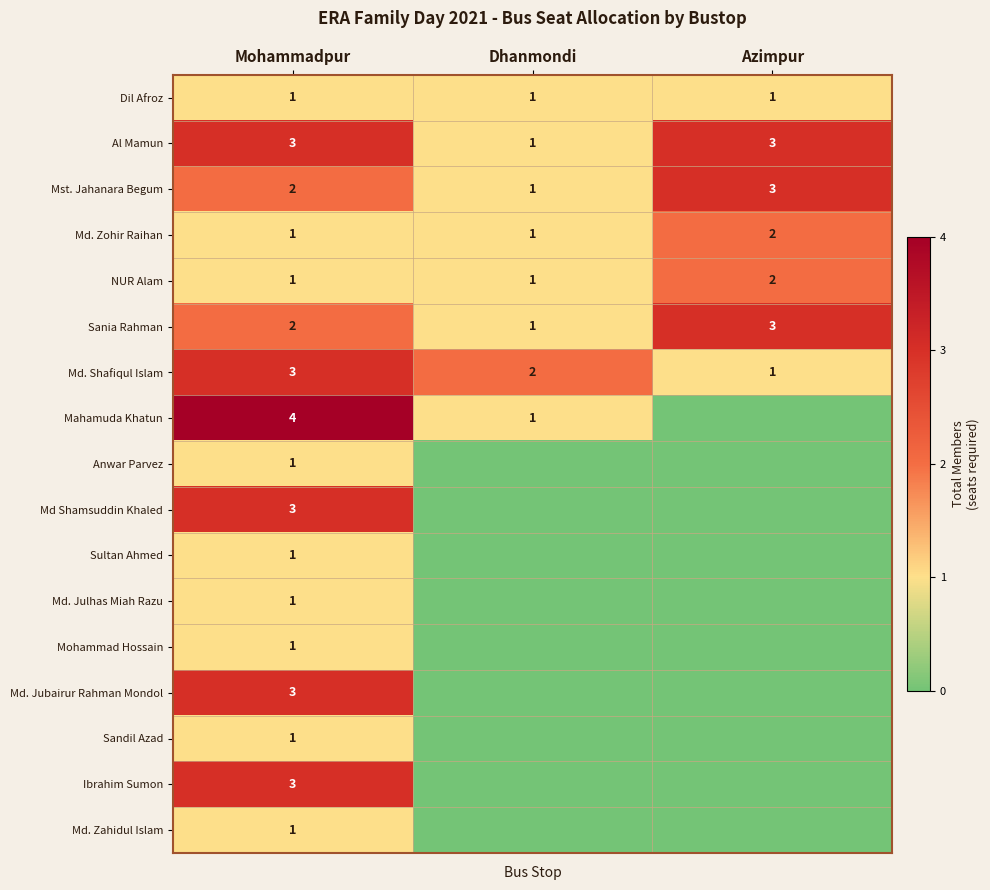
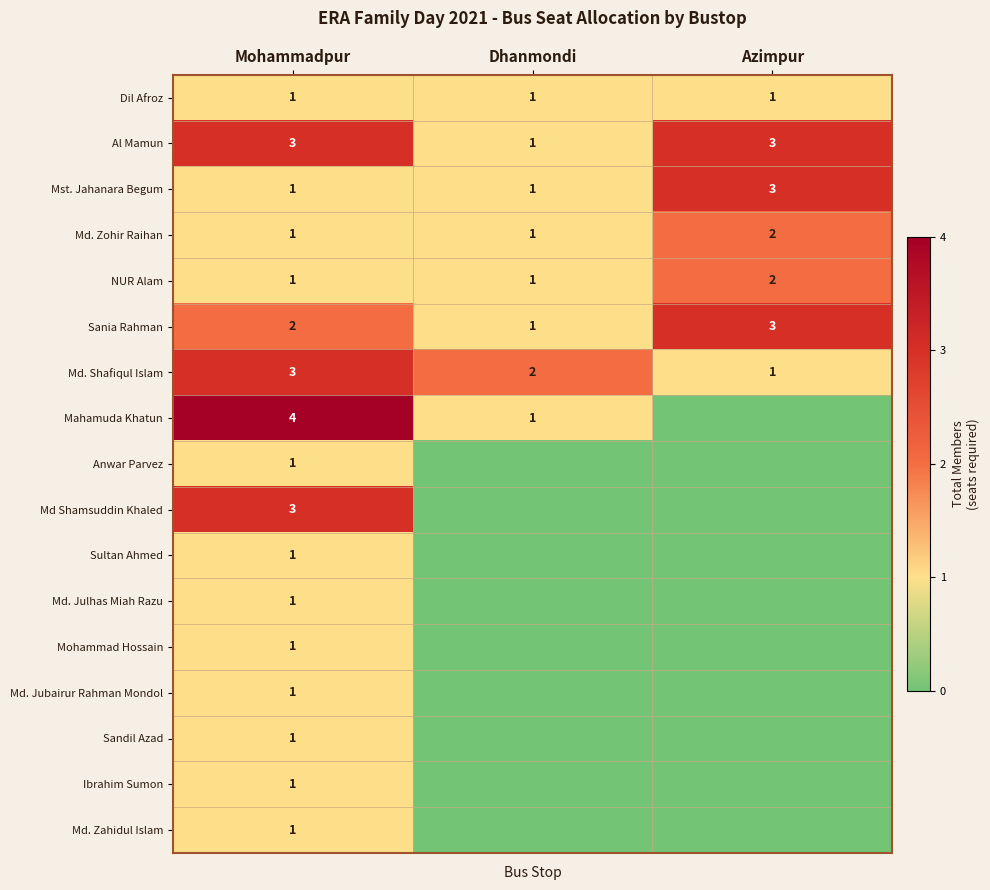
  {
    "Dil Afroz": {
      "Mohammadpur": 1,
      "Dhanmondi": 1,
      "Azimpur": 1
    },
    "Al Mamun": {
      "Mohammadpur": 3,
      "Dhanmondi": 1,
      "Azimpur": 3
    },
    "Mst. Jahanara Begum": {
-     "Mohammadpur": 2,
+     "Mohammadpur": 1,
      "Dhanmondi": 1,
      "Azimpur": 3
    },
    "Md. Zohir Raihan": {
      "Mohammadpur": 1,
      "Dhanmondi": 1,
      "Azimpur": 2
    },
    "NUR Alam": {
      "Mohammadpur": 1,
      "Dhanmondi": 1,
      "Azimpur": 2
    },
    "Sania Rahman": {
      "Mohammadpur": 2,
      "Dhanmondi": 1,
      "Azimpur": 3
    },
    "Md. Shafiqul Islam": {
      "Mohammadpur": 3,
      "Dhanmondi": 2,
      "Azimpur": 1
    },
    "Mahamuda Khatun": {
      "Mohammadpur": 4,
      "Dhanmondi": 1
    },
    "Anwar Parvez": {
      "Mohammadpur": 1
    },
    "Md Shamsuddin Khaled": {
      "Mohammadpur": 3
    },
    "Sultan Ahmed": {
      "Mohammadpur": 1
    },
    "Md. Julhas Miah Razu": {
      "Mohammadpur": 1
    },
    "Mohammad Hossain": {
      "Mohammadpur": 1
    },
    "Md. Jubairur Rahman Mondol": {
-     "Mohammadpur": 3
+     "Mohammadpur": 1
    },
    "Sandil Azad": {
      "Mohammadpur": 1
    },
    "Ibrahim Sumon": {
-     "Mohammadpur": 3
+     "Mohammadpur": 1
    },
    "Md. Zahidul Islam": {
      "Mohammadpur": 1
    }
  }
